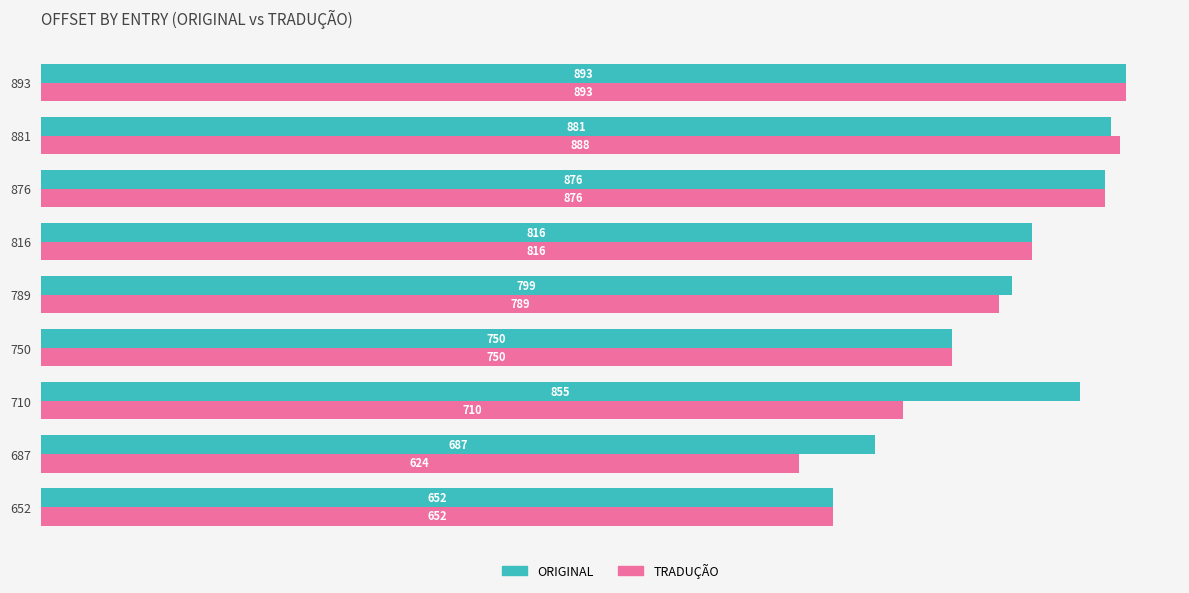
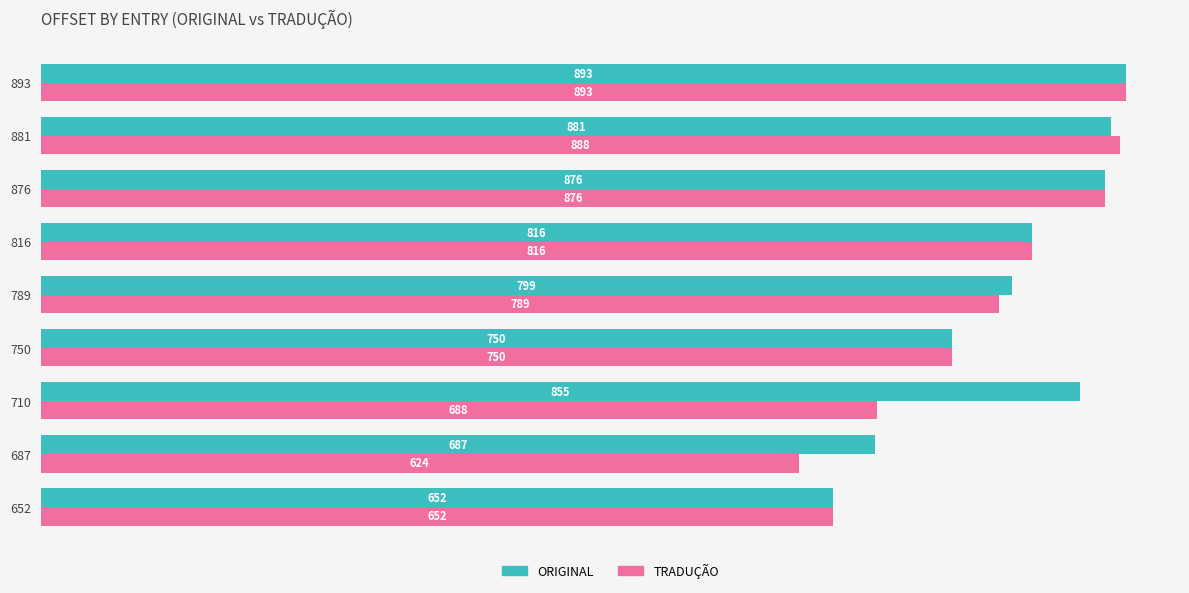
  {
    "ORIGINAL": {
      "893": 893,
      "881": 881,
      "876": 876,
      "816": 816,
      "789": 799,
      "750": 750,
      "710": 855,
      "687": 687,
      "652": 652
    },
    "TRADUÇÃO": {
      "893": 893,
      "881": 888,
      "876": 876,
      "816": 816,
      "789": 789,
      "750": 750,
-     "710": 710,
+     "710": 688,
      "687": 624,
      "652": 652
    }
  }
